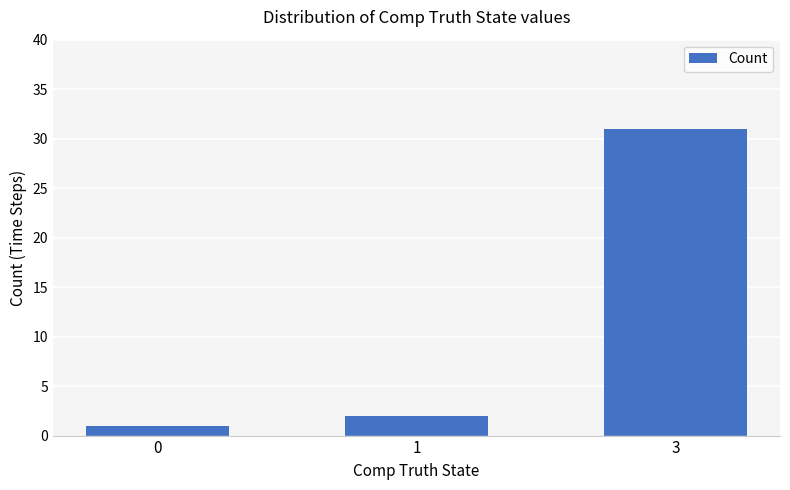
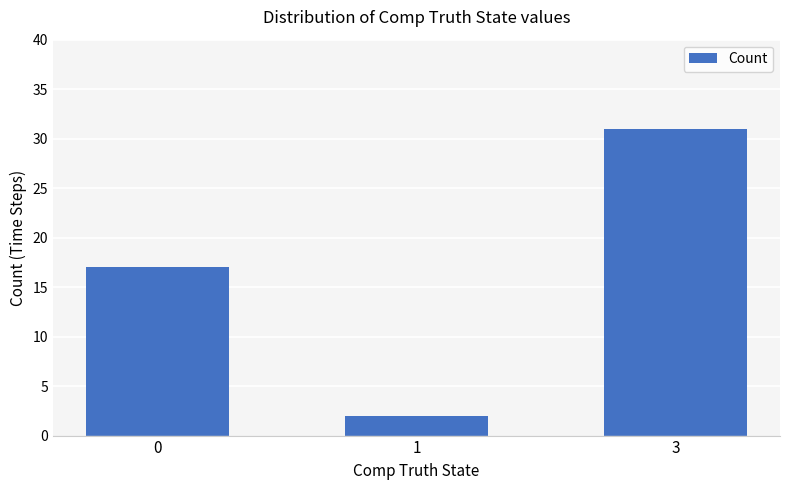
  {
-   "0": 1,
+   "0": 17,
    "1": 2,
    "3": 31
  }
